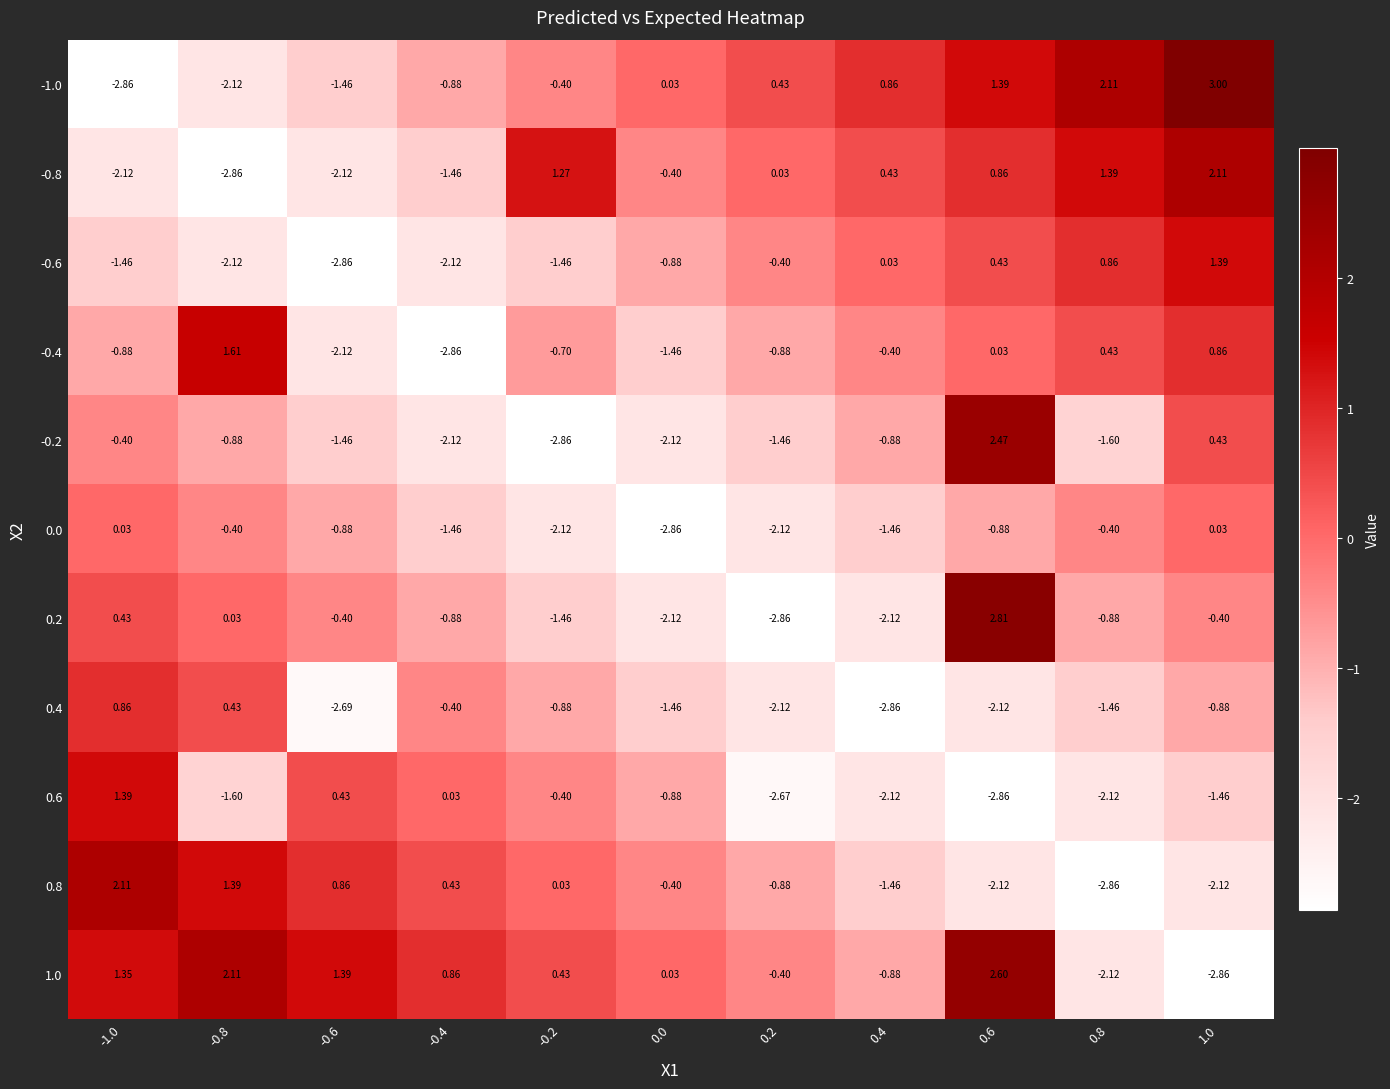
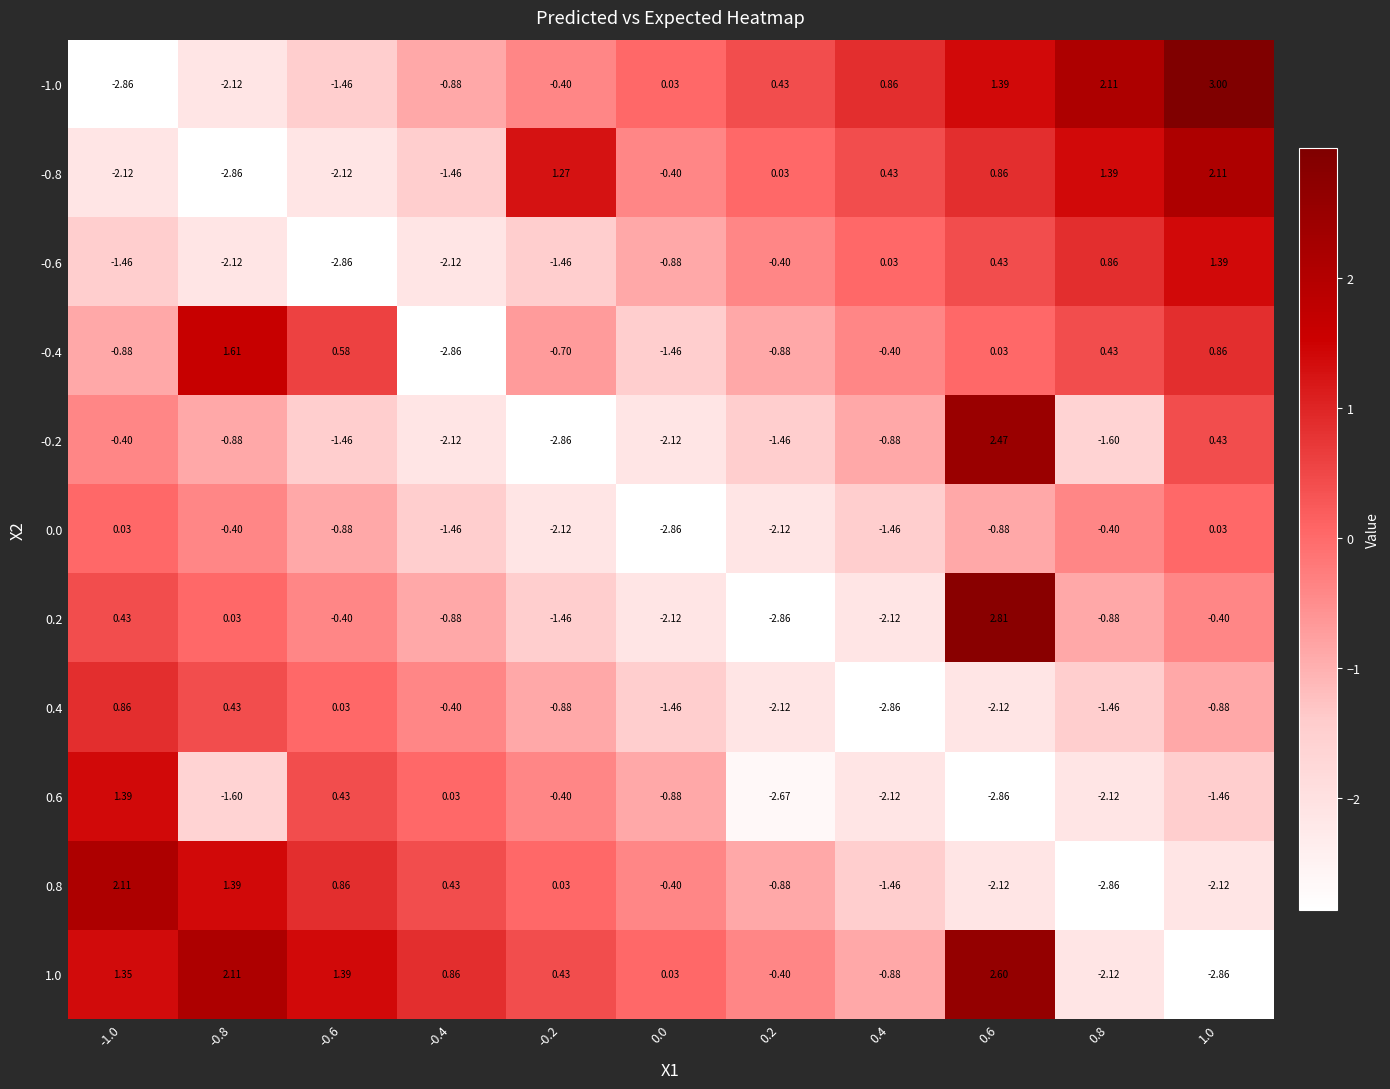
  {
    "-1.0": {
      "-1.0": -2.86,
      "-0.8": -2.12,
      "-0.6": -1.46,
      "-0.4": -0.88,
      "-0.2": -0.40,
      "0.0": 0.03,
      "0.2": 0.43,
      "0.4": 0.86,
      "0.6": 1.39,
      "0.8": 2.11,
      "1.0": 3.00
    },
    "-0.8": {
      "-1.0": -2.12,
      "-0.8": -2.86,
      "-0.6": -2.12,
      "-0.4": -1.46,
      "-0.2": 1.27,
      "0.0": -0.40,
      "0.2": 0.03,
      "0.4": 0.43,
      "0.6": 0.86,
      "0.8": 1.39,
      "1.0": 2.11
    },
    "-0.6": {
      "-1.0": -1.46,
      "-0.8": -2.12,
      "-0.6": -2.86,
      "-0.4": -2.12,
      "-0.2": -1.46,
      "0.0": -0.88,
      "0.2": -0.40,
      "0.4": 0.03,
      "0.6": 0.43,
      "0.8": 0.86,
      "1.0": 1.39
    },
    "-0.4": {
      "-1.0": -0.88,
      "-0.8": 1.61,
-     "-0.6": -2.12,
+     "-0.6": 0.58,
      "-0.4": -2.86,
      "-0.2": -0.70,
      "0.0": -1.46,
      "0.2": -0.88,
      "0.4": -0.40,
      "0.6": 0.03,
      "0.8": 0.43,
      "1.0": 0.86
    },
    "-0.2": {
      "-1.0": -0.40,
      "-0.8": -0.88,
      "-0.6": -1.46,
      "-0.4": -2.12,
      "-0.2": -2.86,
      "0.0": -2.12,
      "0.2": -1.46,
      "0.4": -0.88,
      "0.6": 2.47,
      "0.8": -1.60,
      "1.0": 0.43
    },
    "0.0": {
      "-1.0": 0.03,
      "-0.8": -0.40,
      "-0.6": -0.88,
      "-0.4": -1.46,
      "-0.2": -2.12,
      "0.0": -2.86,
      "0.2": -2.12,
      "0.4": -1.46,
      "0.6": -0.88,
      "0.8": -0.40,
      "1.0": 0.03
    },
    "0.2": {
      "-1.0": 0.43,
      "-0.8": 0.03,
      "-0.6": -0.40,
      "-0.4": -0.88,
      "-0.2": -1.46,
      "0.0": -2.12,
      "0.2": -2.86,
      "0.4": -2.12,
      "0.6": 2.81,
      "0.8": -0.88,
      "1.0": -0.40
    },
    "0.4": {
      "-1.0": 0.86,
      "-0.8": 0.43,
-     "-0.6": -2.69,
+     "-0.6": 0.03,
      "-0.4": -0.40,
      "-0.2": -0.88,
      "0.0": -1.46,
      "0.2": -2.12,
      "0.4": -2.86,
      "0.6": -2.12,
      "0.8": -1.46,
      "1.0": -0.88
    },
    "0.6": {
      "-1.0": 1.39,
      "-0.8": -1.60,
      "-0.6": 0.43,
      "-0.4": 0.03,
      "-0.2": -0.40,
      "0.0": -0.88,
      "0.2": -2.67,
      "0.4": -2.12,
      "0.6": -2.86,
      "0.8": -2.12,
      "1.0": -1.46
    },
    "0.8": {
      "-1.0": 2.11,
      "-0.8": 1.39,
      "-0.6": 0.86,
      "-0.4": 0.43,
      "-0.2": 0.03,
      "0.0": -0.40,
      "0.2": -0.88,
      "0.4": -1.46,
      "0.6": -2.12,
      "0.8": -2.86,
      "1.0": -2.12
    },
    "1.0": {
      "-1.0": 1.35,
      "-0.8": 2.11,
      "-0.6": 1.39,
      "-0.4": 0.86,
      "-0.2": 0.43,
      "0.0": 0.03,
      "0.2": -0.40,
      "0.4": -0.88,
      "0.6": 2.60,
      "0.8": -2.12,
      "1.0": -2.86
    }
  }
